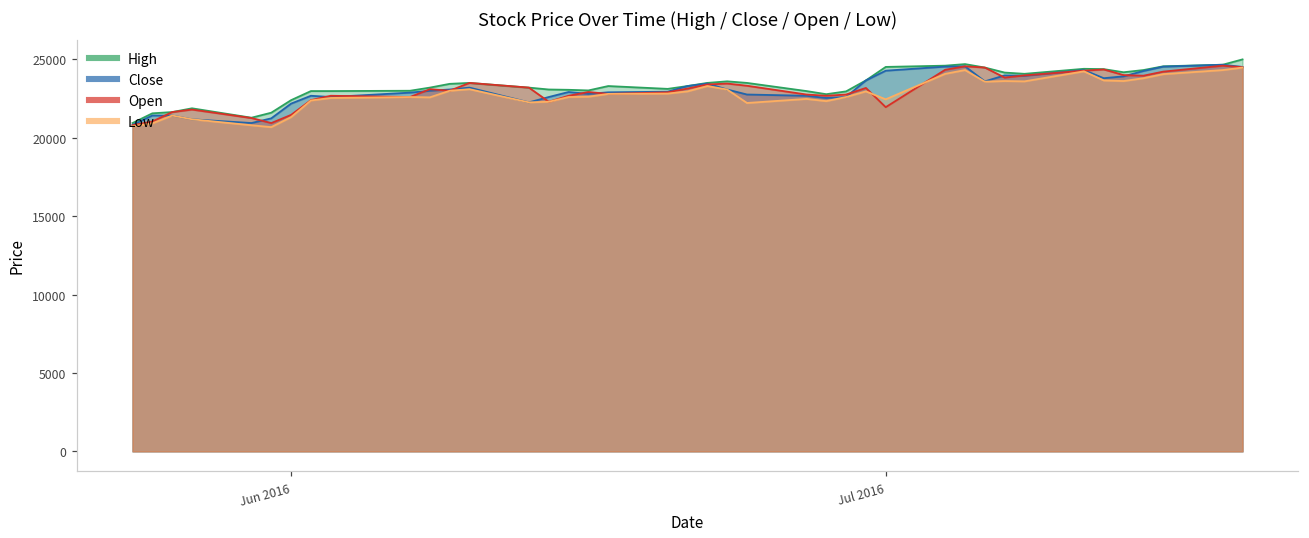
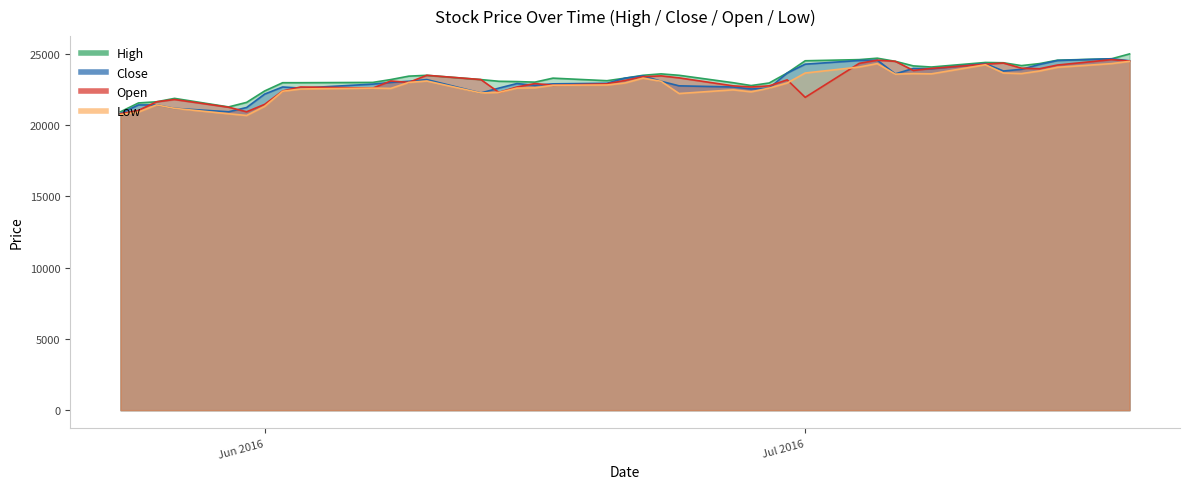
  {
    "Open": {
      "Jul 2016": 22000
    },
    "Low": {
-     "Jul 2016": 22500
+     "Jul 2016": 23700
    }
  }
